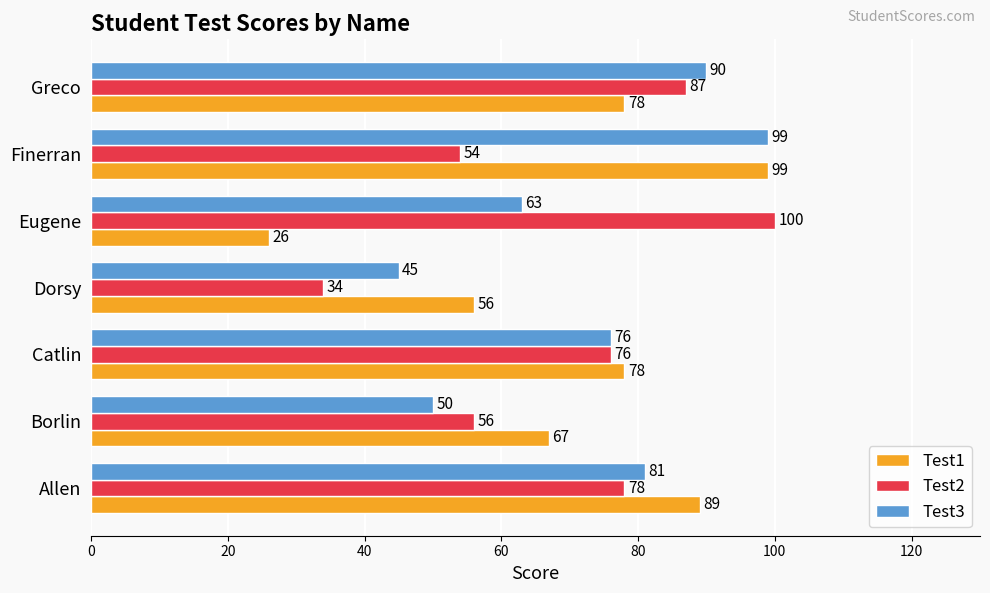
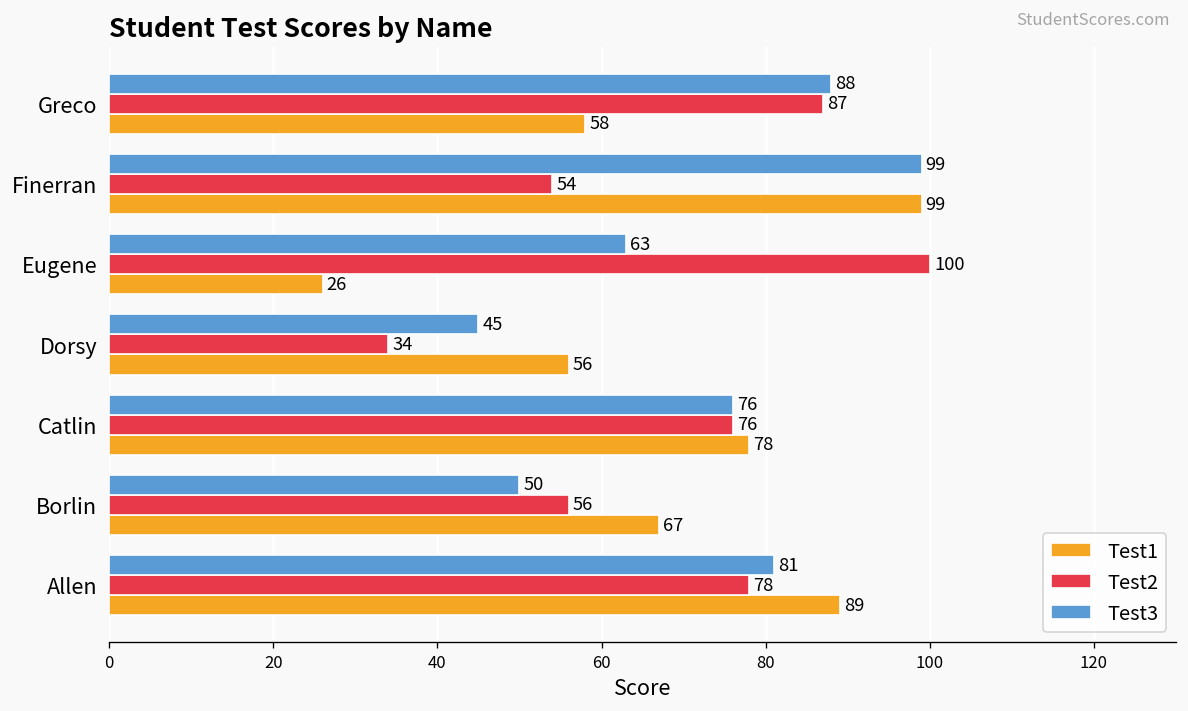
  {
    "Test1": {
-     "Greco": 78,
+     "Greco": 58,
      "Finerran": 99,
      "Eugene": 26,
      "Dorsy": 56,
      "Catlin": 78,
      "Borlin": 67,
      "Allen": 89
    },
    "Test2": {
      "Greco": 87,
      "Finerran": 54,
      "Eugene": 100,
      "Dorsy": 34,
      "Catlin": 76,
      "Borlin": 56,
      "Allen": 78
    },
    "Test3": {
-     "Greco": 90,
+     "Greco": 88,
      "Finerran": 99,
      "Eugene": 63,
      "Dorsy": 45,
      "Catlin": 76,
      "Borlin": 50,
      "Allen": 81
    }
  }
